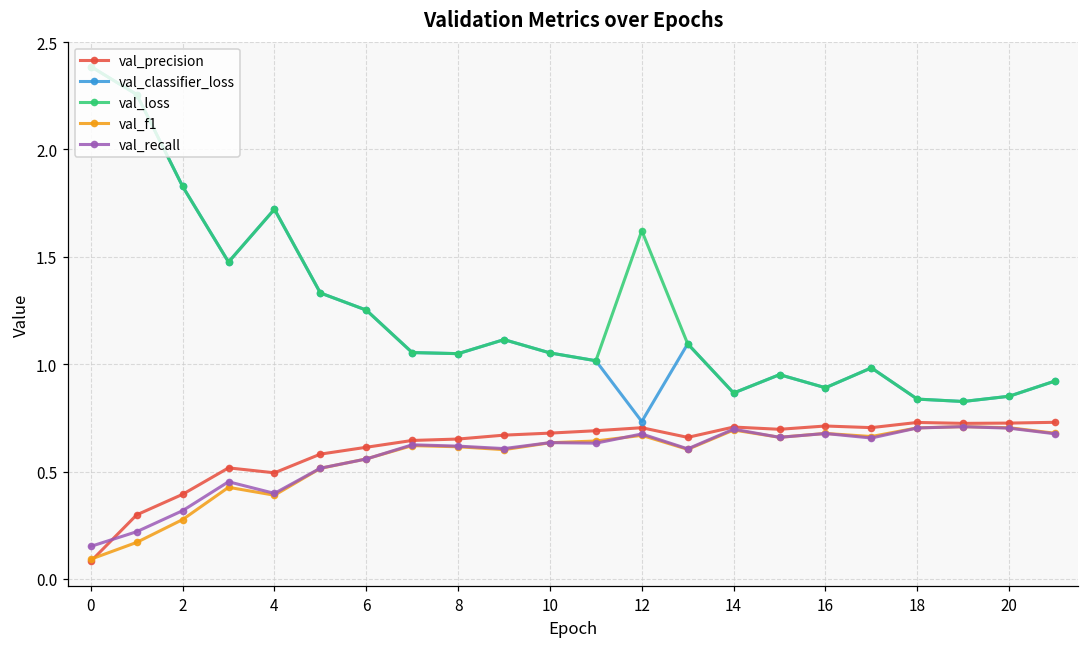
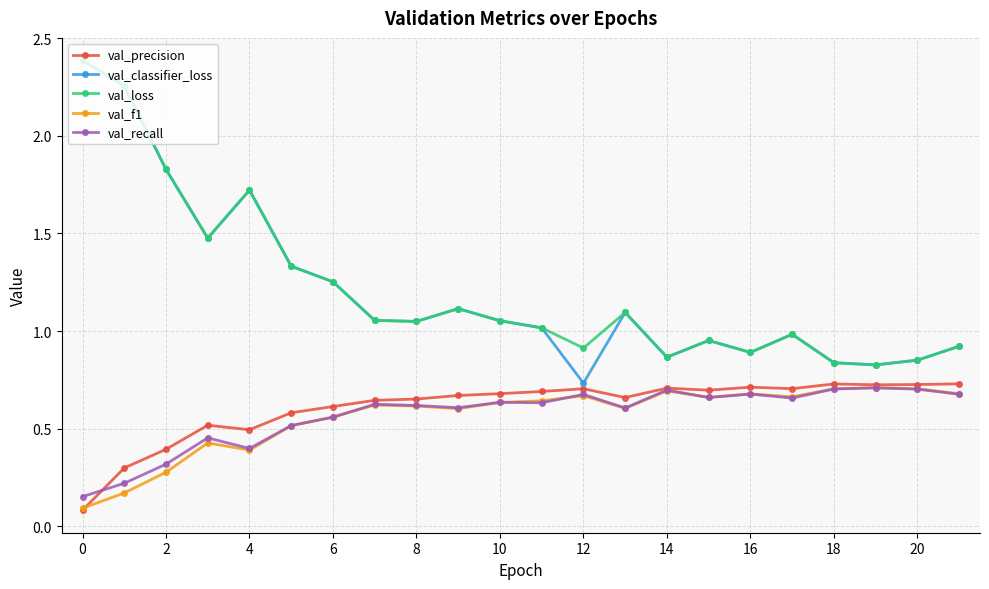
  {
    "val_precision": {
      "2": 0.39,
      "4": 0.49,
      "6": 0.61,
      "8": 0.65,
      "10": 0.68,
      "12": 0.70,
      "16": 0.71,
      "18": 0.73,
      "20": 0.73
    },
    "val_classifier_loss": {
      "12": 0.73
    },
    "val_loss": {
-     "12": 1.62
+     "12": 0.91
    },
    "val_f1": {
      "2": 0.28
    },
    "val_recall": {
      "0": 0.15,
      "2": 0.32
    }
  }
